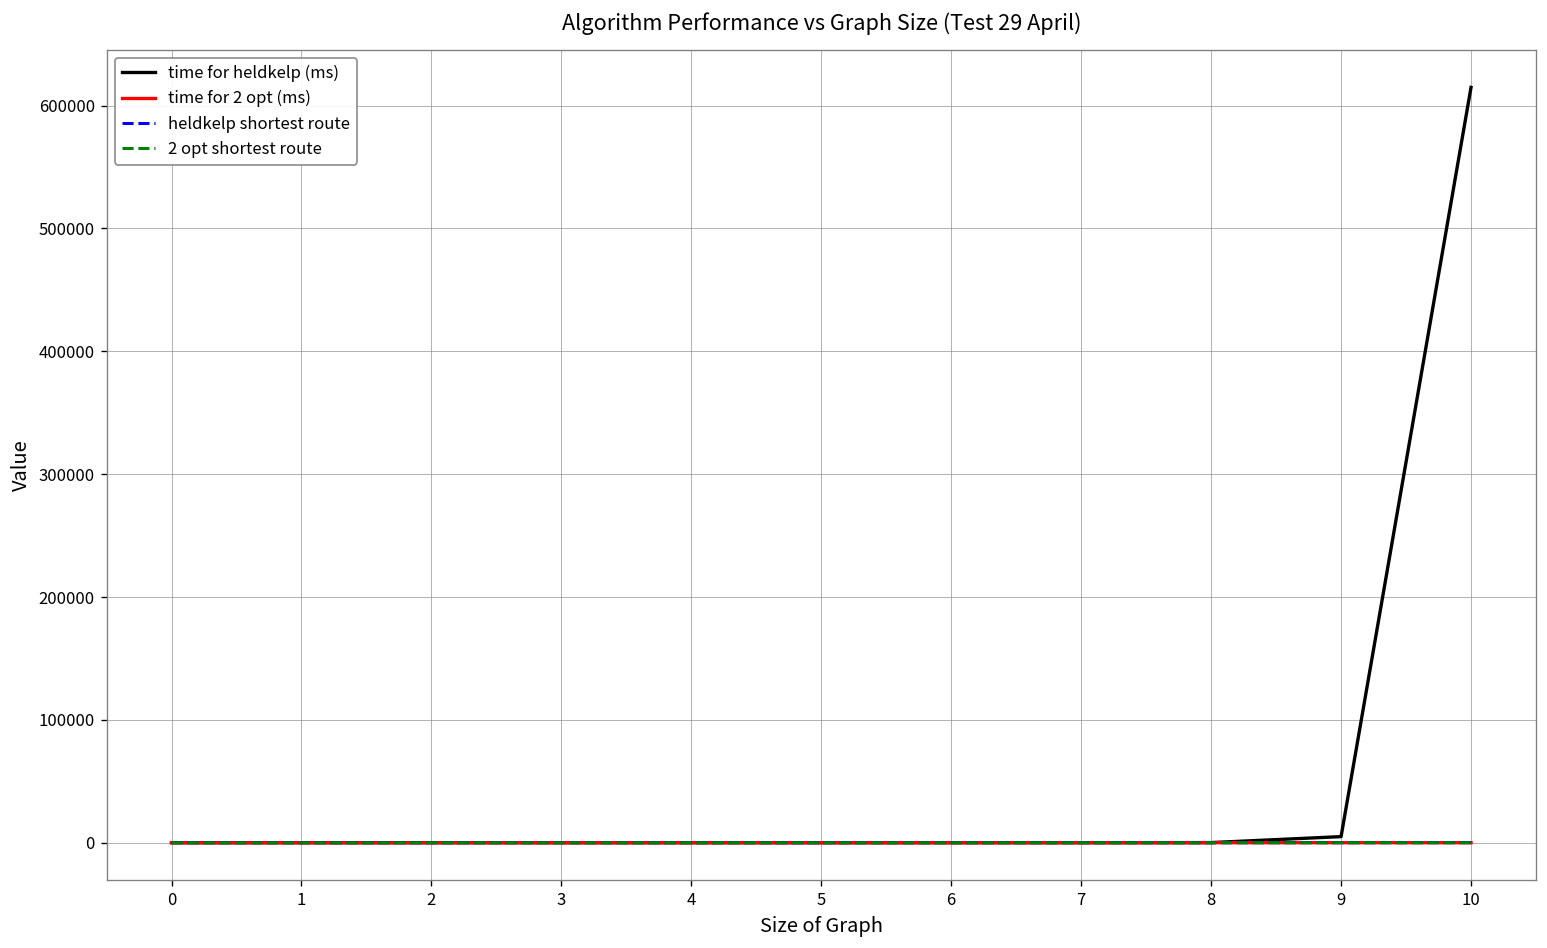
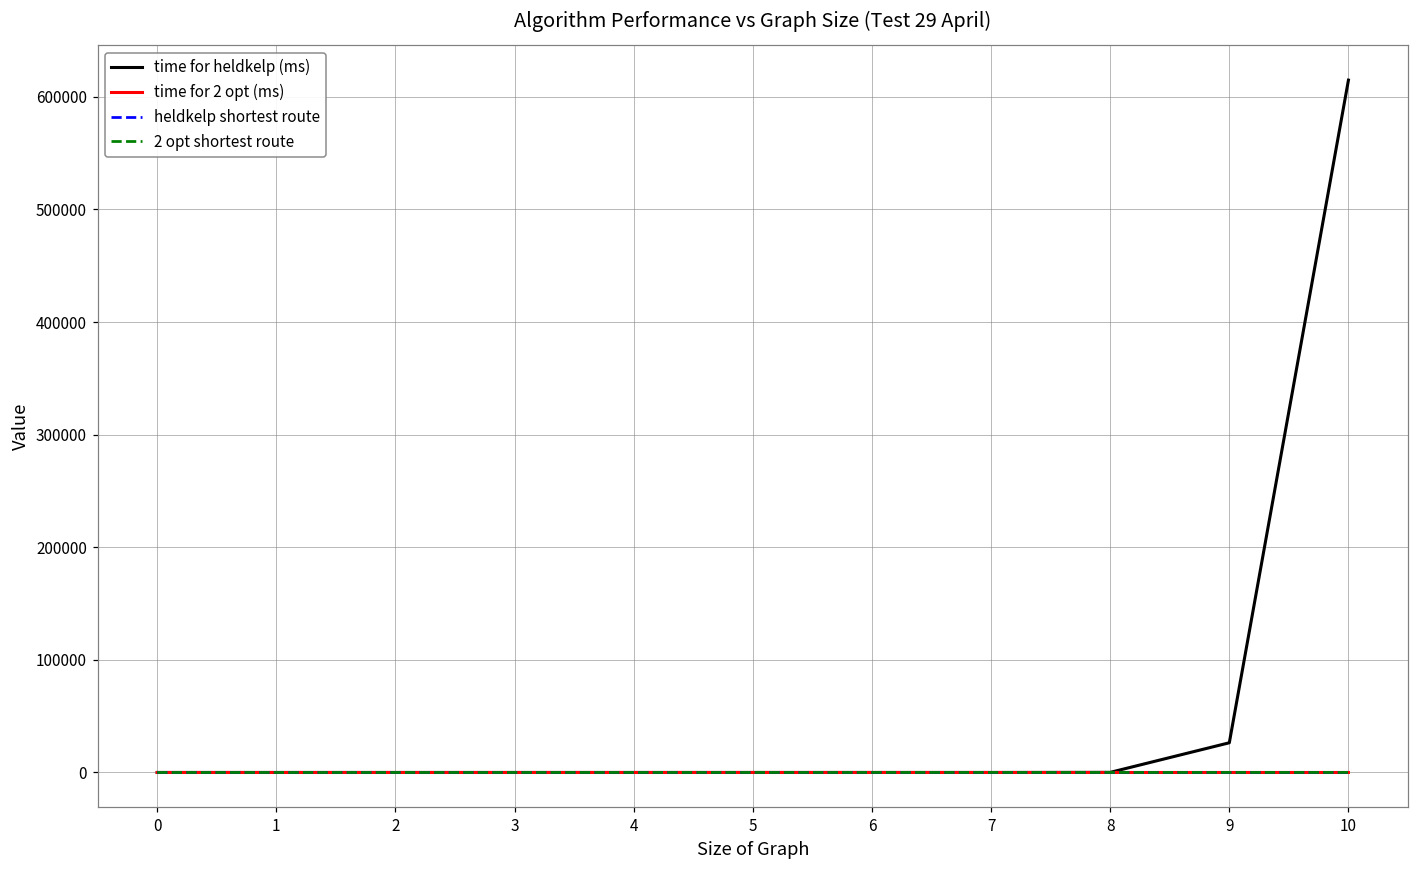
  {
    "time for heldkelp (ms)": {
-     "9": 5000,
+     "9": 26000,
      "10": 615000
    },
    "2 opt shortest route": {
      "9": 0,
      "10": 0
    }
  }
